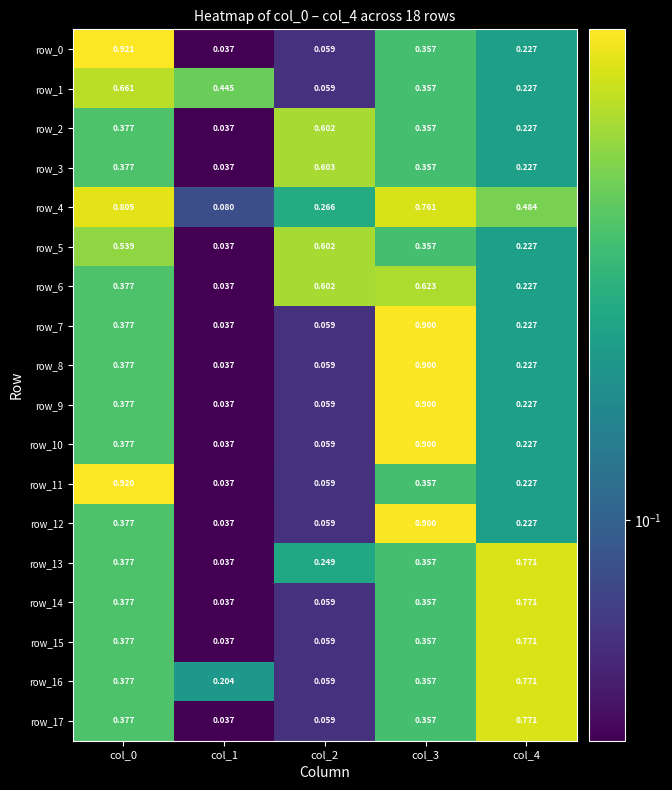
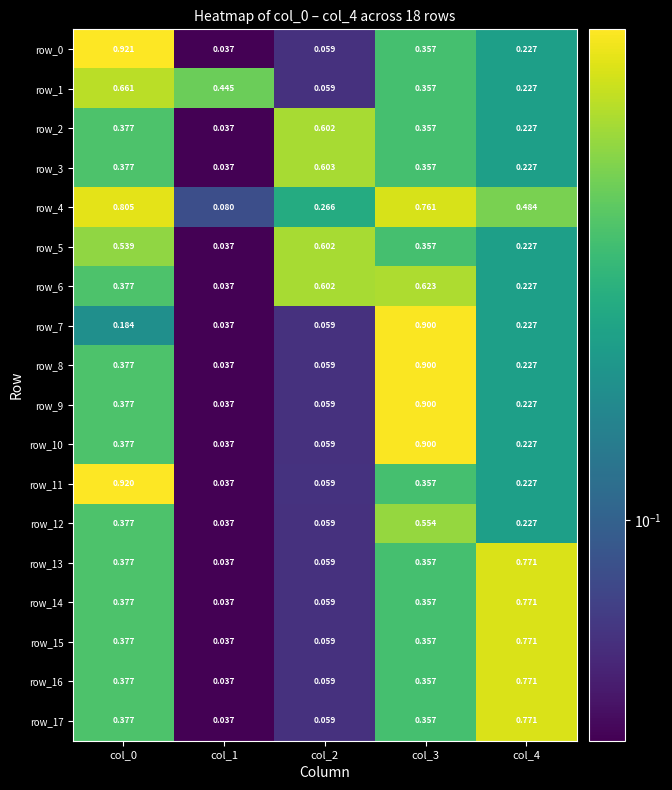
  {
    "row_0": {
      "col_0": 0.921,
      "col_1": 0.037,
      "col_2": 0.059,
      "col_3": 0.357,
      "col_4": 0.227
    },
    "row_1": {
      "col_0": 0.661,
      "col_1": 0.445,
      "col_2": 0.059,
      "col_3": 0.357,
      "col_4": 0.227
    },
    "row_2": {
      "col_0": 0.377,
      "col_1": 0.037,
      "col_2": 0.602,
      "col_3": 0.357,
      "col_4": 0.227
    },
    "row_3": {
      "col_0": 0.377,
      "col_1": 0.037,
      "col_2": 0.603,
      "col_3": 0.357,
      "col_4": 0.227
    },
    "row_4": {
      "col_0": 0.805,
      "col_1": 0.080,
      "col_2": 0.266,
      "col_3": 0.761,
      "col_4": 0.484
    },
    "row_5": {
      "col_0": 0.539,
      "col_1": 0.037,
      "col_2": 0.602,
      "col_3": 0.357,
      "col_4": 0.227
    },
    "row_6": {
      "col_0": 0.377,
      "col_1": 0.037,
      "col_2": 0.602,
      "col_3": 0.623,
      "col_4": 0.227
    },
    "row_7": {
-     "col_0": 0.377,
+     "col_0": 0.184,
      "col_1": 0.037,
      "col_2": 0.059,
      "col_3": 0.900,
      "col_4": 0.227
    },
    "row_8": {
      "col_0": 0.377,
      "col_1": 0.037,
      "col_2": 0.059,
      "col_3": 0.900,
      "col_4": 0.227
    },
    "row_9": {
      "col_0": 0.377,
      "col_1": 0.037,
      "col_2": 0.059,
      "col_3": 0.900,
      "col_4": 0.227
    },
    "row_10": {
      "col_0": 0.377,
      "col_1": 0.037,
      "col_2": 0.059,
      "col_3": 0.900,
      "col_4": 0.227
    },
    "row_11": {
      "col_0": 0.920,
      "col_1": 0.037,
      "col_2": 0.059,
      "col_3": 0.357,
      "col_4": 0.227
    },
    "row_12": {
      "col_0": 0.377,
      "col_1": 0.037,
      "col_2": 0.059,
-     "col_3": 0.900,
+     "col_3": 0.554,
      "col_4": 0.227
    },
    "row_13": {
      "col_0": 0.377,
      "col_1": 0.037,
-     "col_2": 0.249,
+     "col_2": 0.059,
      "col_3": 0.357,
      "col_4": 0.771
    },
    "row_14": {
      "col_0": 0.377,
      "col_1": 0.037,
      "col_2": 0.059,
      "col_3": 0.357,
      "col_4": 0.771
    },
    "row_15": {
      "col_0": 0.377,
      "col_1": 0.037,
      "col_2": 0.059,
      "col_3": 0.357,
      "col_4": 0.771
    },
    "row_16": {
      "col_0": 0.377,
-     "col_1": 0.204,
+     "col_1": 0.037,
      "col_2": 0.059,
      "col_3": 0.357,
      "col_4": 0.771
    },
    "row_17": {
      "col_0": 0.377,
      "col_1": 0.037,
      "col_2": 0.059,
      "col_3": 0.357,
      "col_4": 0.771
    }
  }
